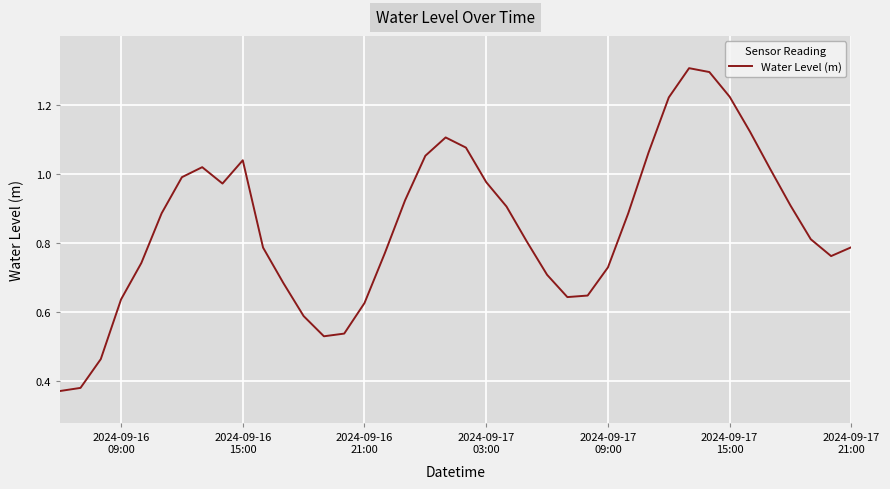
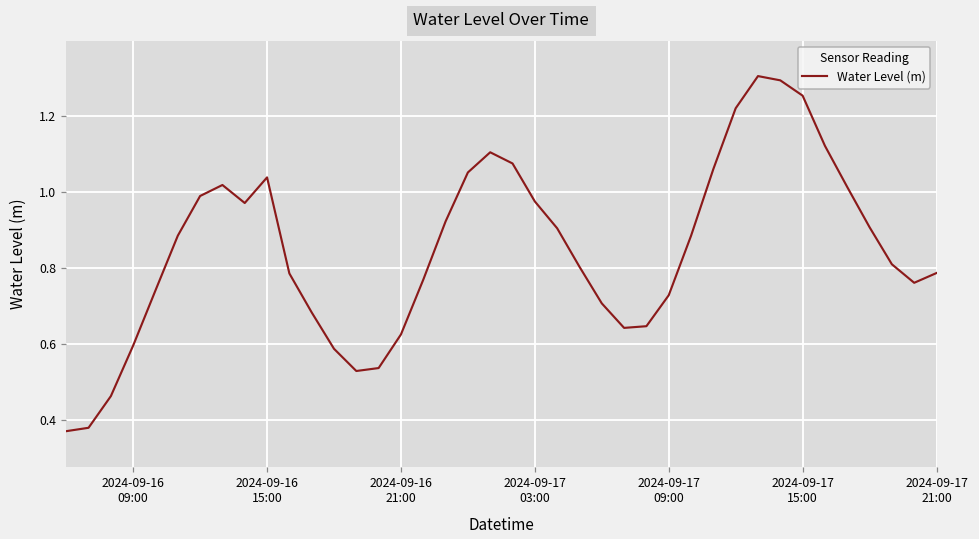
  {
-   "2024-09-16 09:00": 0.64,
+   "2024-09-16 09:00": 0.60,
    "2024-09-16 15:00": 1.04,
    "2024-09-16 21:00": 0.63,
    "2024-09-17 03:00": 0.98,
    "2024-09-17 09:00": 0.73,
-   "2024-09-17 15:00": 1.22,
+   "2024-09-17 15:00": 1.25,
    "2024-09-17 21:00": 0.79
  }
